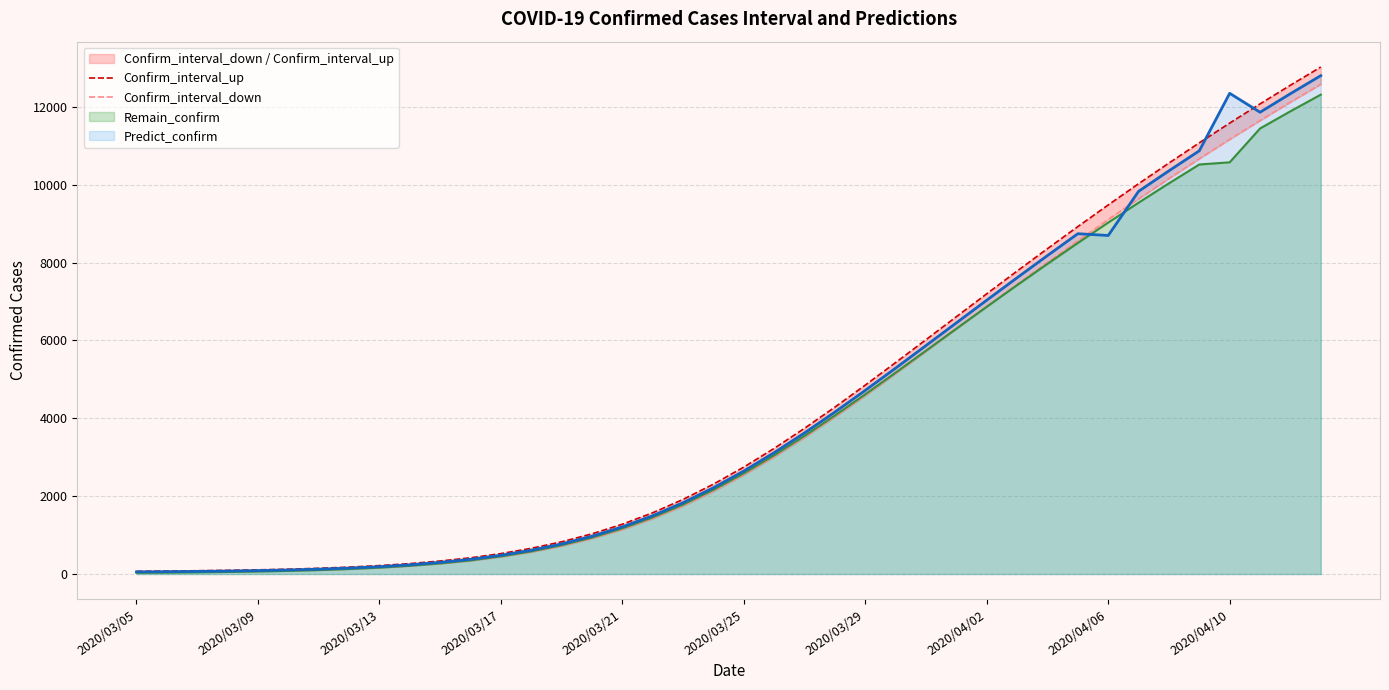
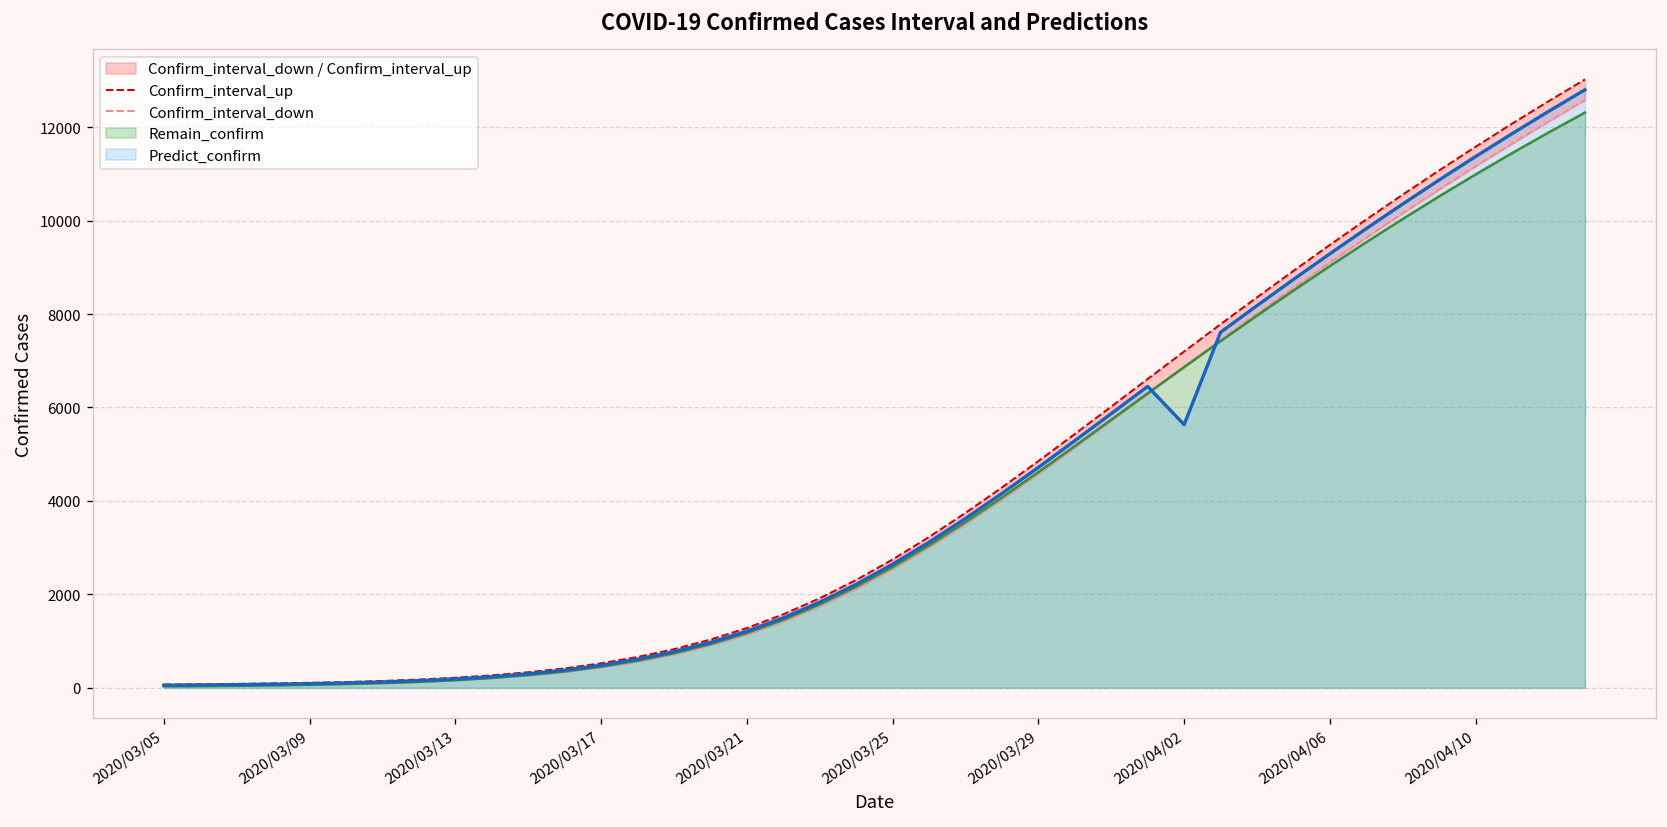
  {
    "Remain_confirm": {
      "2020/04/06": 9000,
-     "2020/04/10": 10600
+     "2020/04/10": 11000
    },
    "Predict_confirm": {
      "2020/03/29": 4700,
-     "2020/04/02": 7000,
-     "2020/04/06": 8700,
-     "2020/04/10": 12300
+     "2020/04/02": 5600,
+     "2020/04/06": 9300,
+     "2020/04/10": 11400
    }
  }
